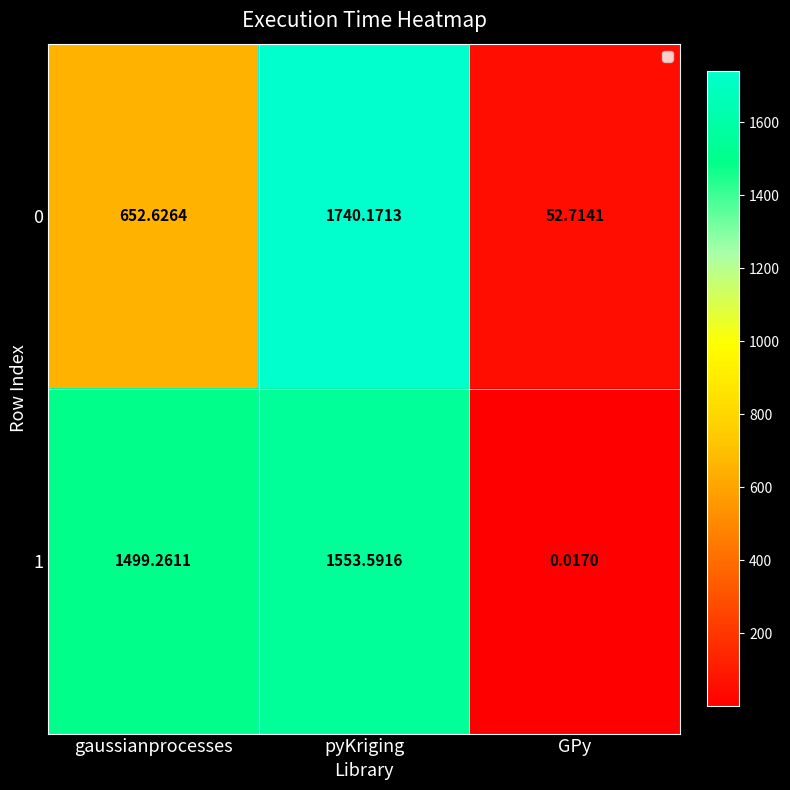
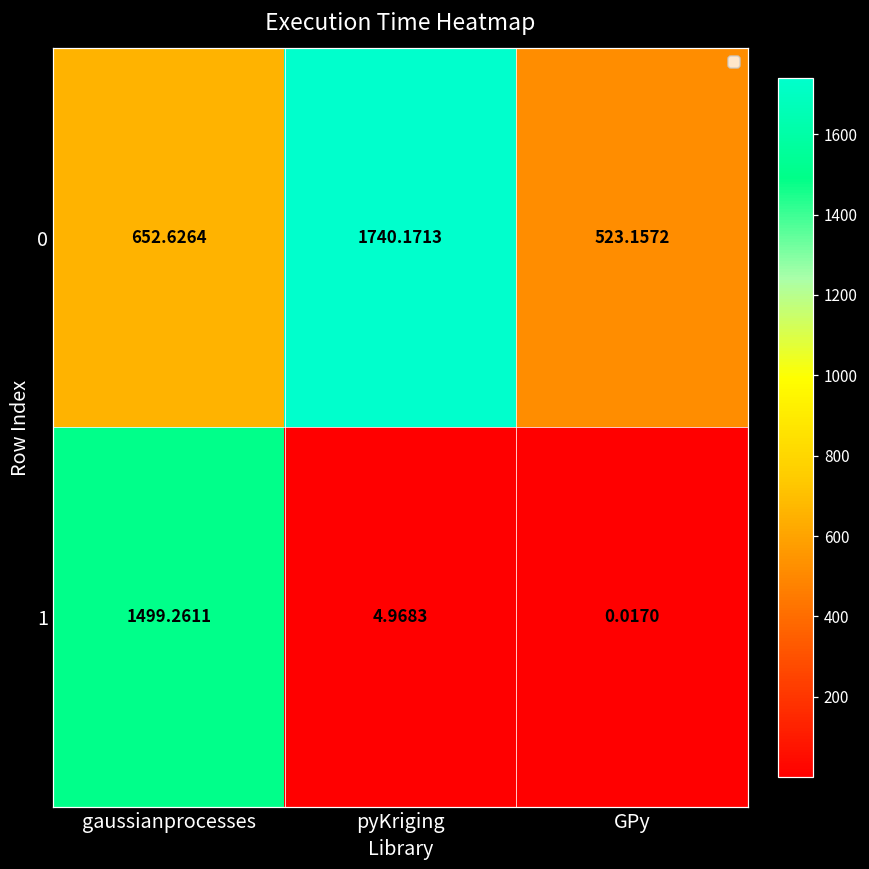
  {
    "0": {
      "gaussianprocesses": 652.6264,
      "pyKriging": 1740.1713,
-     "GPy": 52.7141
+     "GPy": 523.1572
    },
    "1": {
      "gaussianprocesses": 1499.2611,
-     "pyKriging": 1553.5916,
+     "pyKriging": 4.9683,
      "GPy": 0.0170
    }
  }
